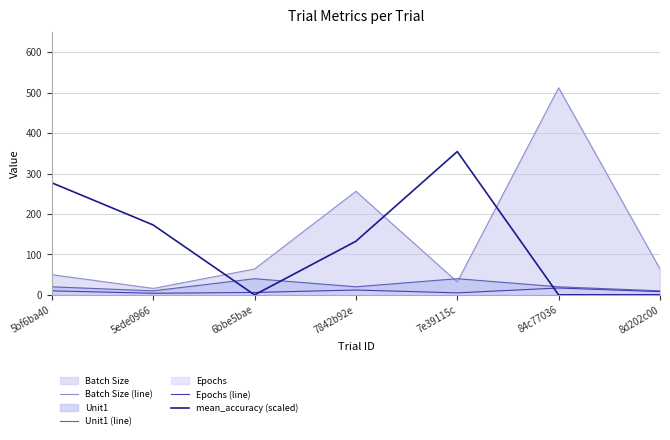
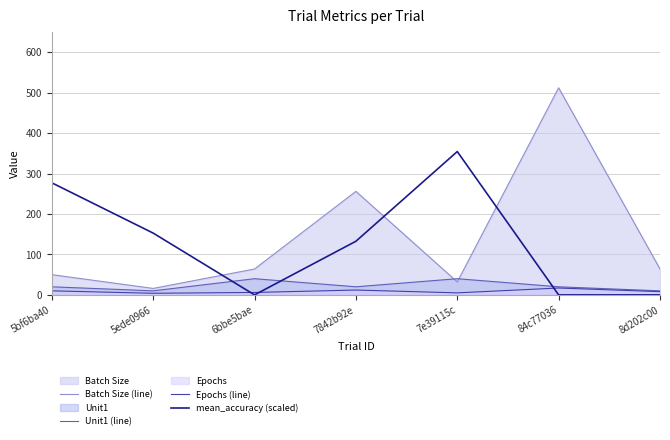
  {
    "mean_accuracy (scaled)": {
      "5bf6ba40": 280,
-     "5ede0966": 170,
+     "5ede0966": 150,
      "7842b92e": 130,
      "7e39115c": 350,
      "84c77036": 0,
      "8d202c00": 0
    }
  }
